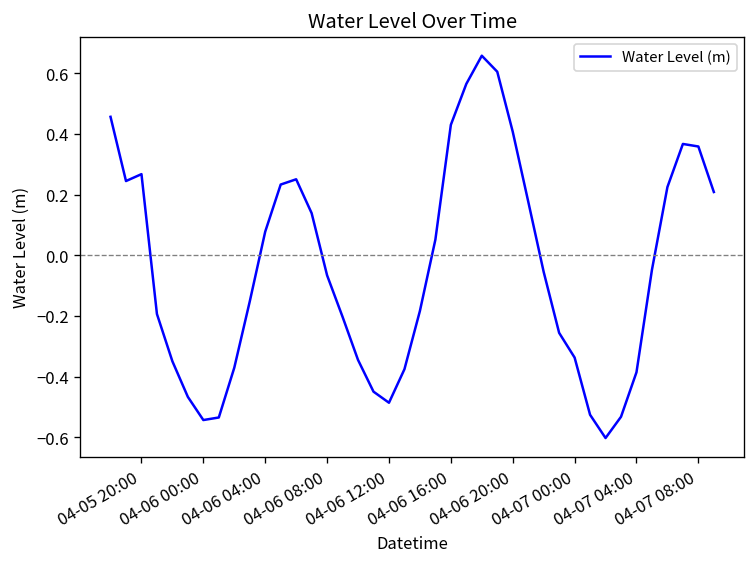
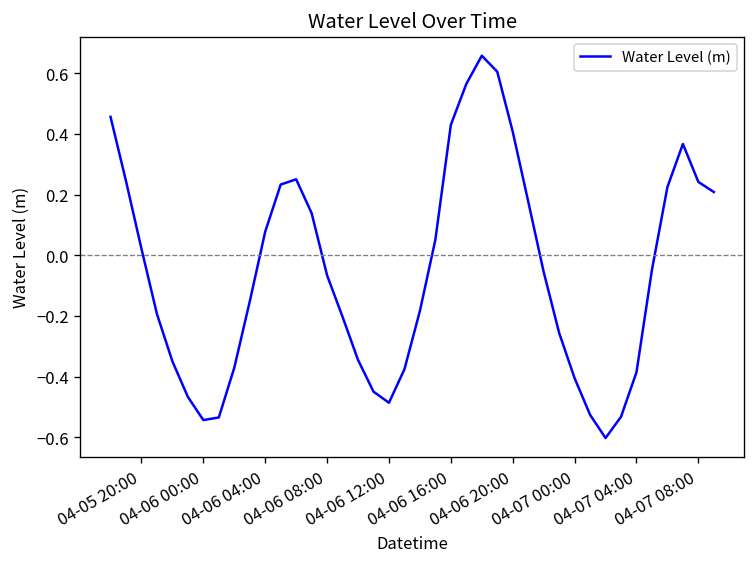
  {
-   "04-05 20:00": 0.27,
+   "04-05 20:00": 0.02,
    "04-06 00:00": -0.54,
    "04-06 04:00": 0.08,
    "04-06 08:00": -0.07,
    "04-06 12:00": -0.49,
    "04-06 16:00": 0.43,
    "04-06 20:00": 0.41,
-   "04-07 00:00": -0.34,
+   "04-07 00:00": -0.41,
    "04-07 04:00": -0.39,
-   "04-07 08:00": 0.36
+   "04-07 08:00": 0.24
  }
